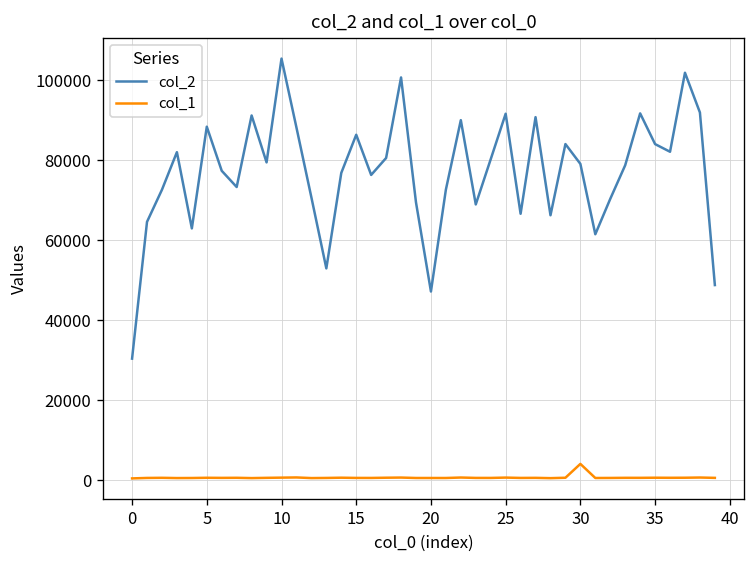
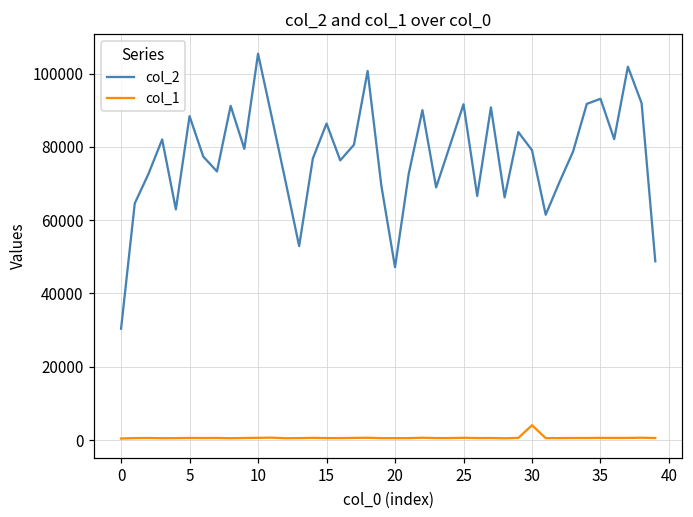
  {
    "col_2": {
      "0": 30000,
      "5": 88000,
      "10": 105000,
      "15": 86000,
      "20": 47000,
      "25": 92000,
      "30": 79000,
-     "35": 84000
+     "35": 93000
    },
    "col_1": {
      "0": 0,
      "5": 1000,
      "10": 1000,
      "15": 1000,
      "20": 1000,
      "25": 1000,
      "30": 4000,
      "35": 1000
    }
  }
